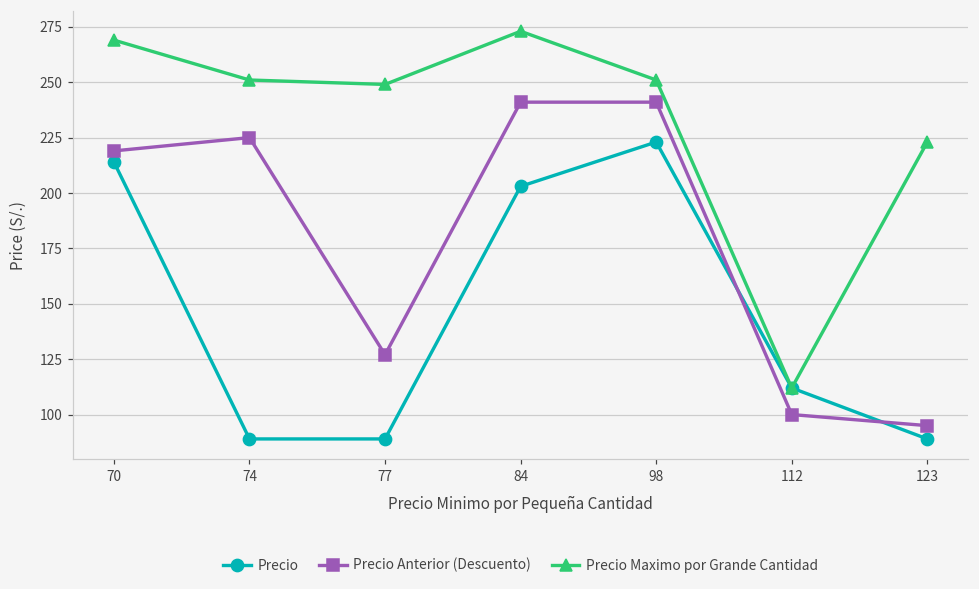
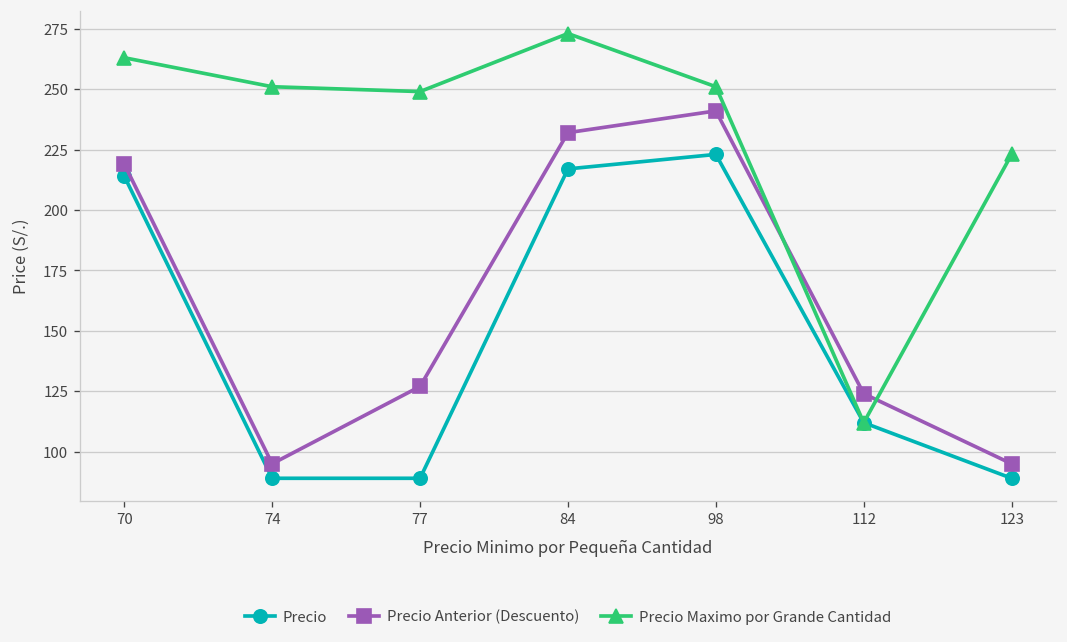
  {
    "Precio": {
      "70": 214,
      "74": 89,
      "77": 89,
-     "84": 203,
+     "84": 217,
      "98": 223,
      "123": 89
    },
    "Precio Anterior (Descuento)": {
      "70": 219,
-     "74": 225,
+     "74": 95,
      "77": 127,
-     "84": 241,
+     "84": 232,
      "98": 241,
-     "112": 100,
+     "112": 124,
      "123": 95
    },
    "Precio Maximo por Grande Cantidad": {
-     "70": 269,
+     "70": 263,
      "74": 251,
      "77": 249,
      "84": 273,
      "98": 251,
      "123": 223
    }
  }
